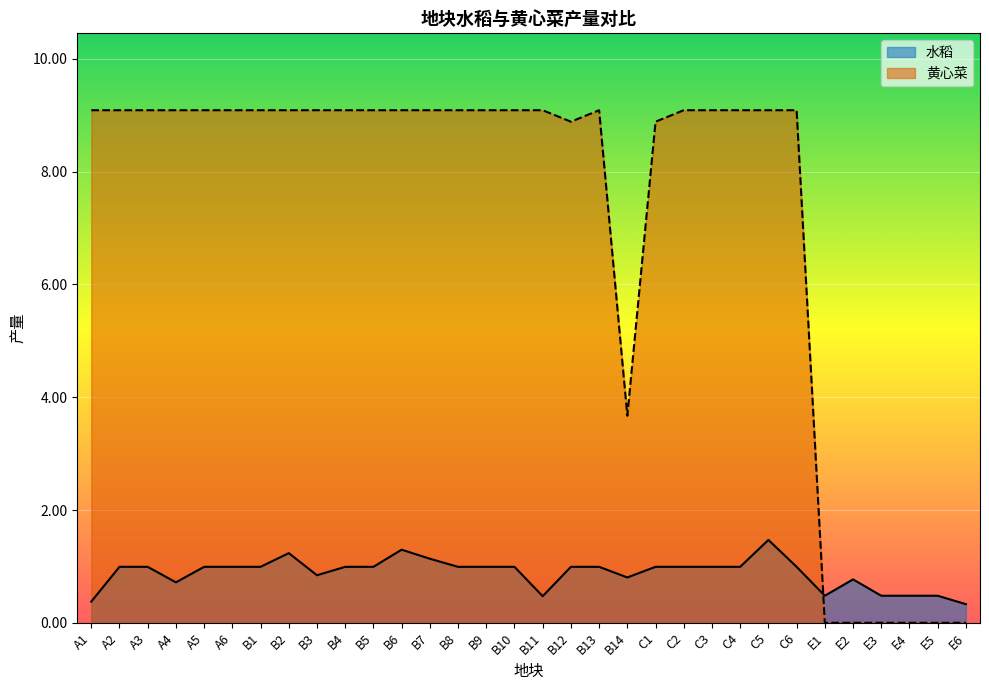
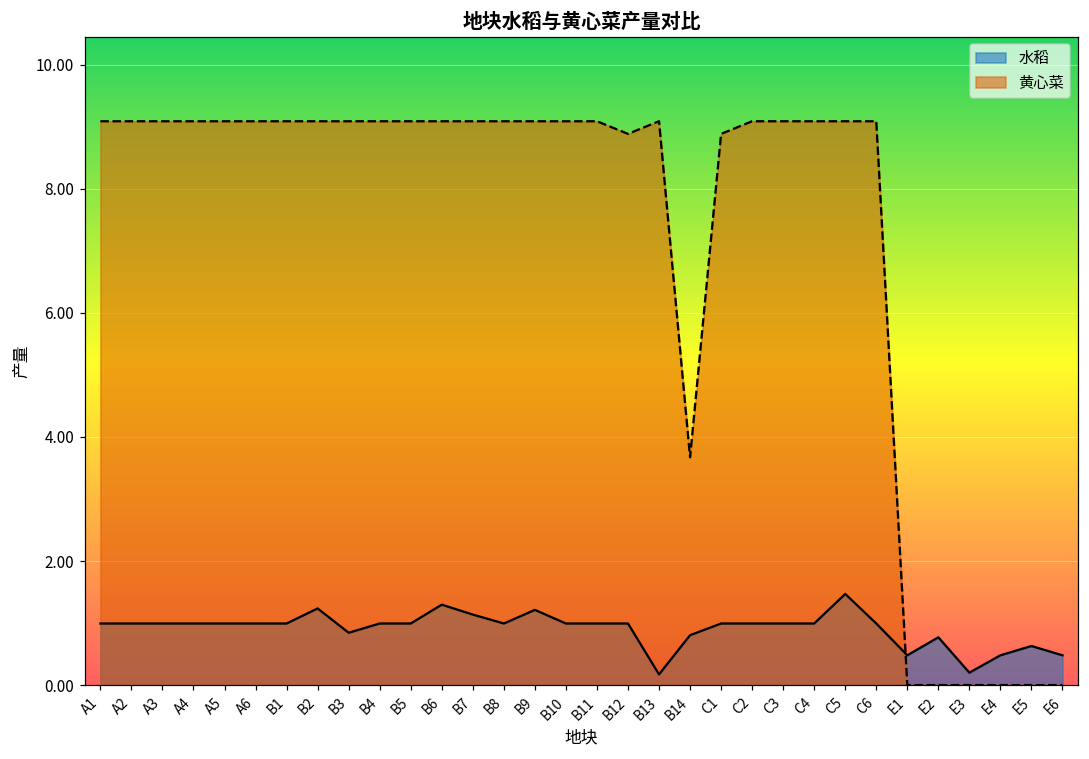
  {
    "水稻": {
-     "A1": 0.4,
+     "A1": 1.0,
      "A2": 1.0,
      "A3": 1.0,
-     "A4": 0.7,
+     "A4": 1.0,
      "A5": 1.0,
      "A6": 1.0,
      "B1": 1.0,
      "B2": 1.2,
      "B3": 0.8,
      "B4": 1.0,
      "B5": 1.0,
      "B6": 1.3,
      "B7": 1.1,
      "B8": 1.0,
-     "B9": 1.0,
+     "B9": 1.2,
      "B10": 1.0,
-     "B11": 0.5,
+     "B11": 1.0,
      "B12": 1.0,
-     "B13": 1.0,
+     "B13": 0.2,
      "B14": 0.8,
      "C1": 1.0,
      "C2": 1.0,
      "C3": 1.0,
      "C4": 1.0,
      "C5": 1.5,
      "C6": 1.0,
      "E1": 0.5,
      "E2": 0.8,
-     "E3": 0.5,
+     "E3": 0.2,
      "E4": 0.5,
-     "E5": 0.5,
-     "E6": 0.3
+     "E5": 0.6,
+     "E6": 0.5
    },
    "黄心菜": {
      "A1": 9.1,
      "A2": 9.1,
      "A3": 9.1,
      "A4": 9.1,
      "A5": 9.1,
      "A6": 9.1,
      "B1": 9.1,
      "B2": 9.1,
      "B3": 9.1,
      "B4": 9.1,
      "B5": 9.1,
      "B6": 9.1,
      "B7": 9.1,
      "B8": 9.1,
      "B9": 9.1,
      "B10": 9.1,
      "B11": 9.1,
      "B12": 8.9,
      "B13": 9.1,
      "B14": 3.7,
      "C1": 8.9,
      "C2": 9.1,
      "C3": 9.1,
      "C4": 9.1,
      "C5": 9.1,
      "C6": 9.1,
      "E1": 0.0,
      "E2": 0.0,
      "E3": 0.0,
      "E4": 0.0,
      "E5": 0.0,
      "E6": 0.0
    }
  }
